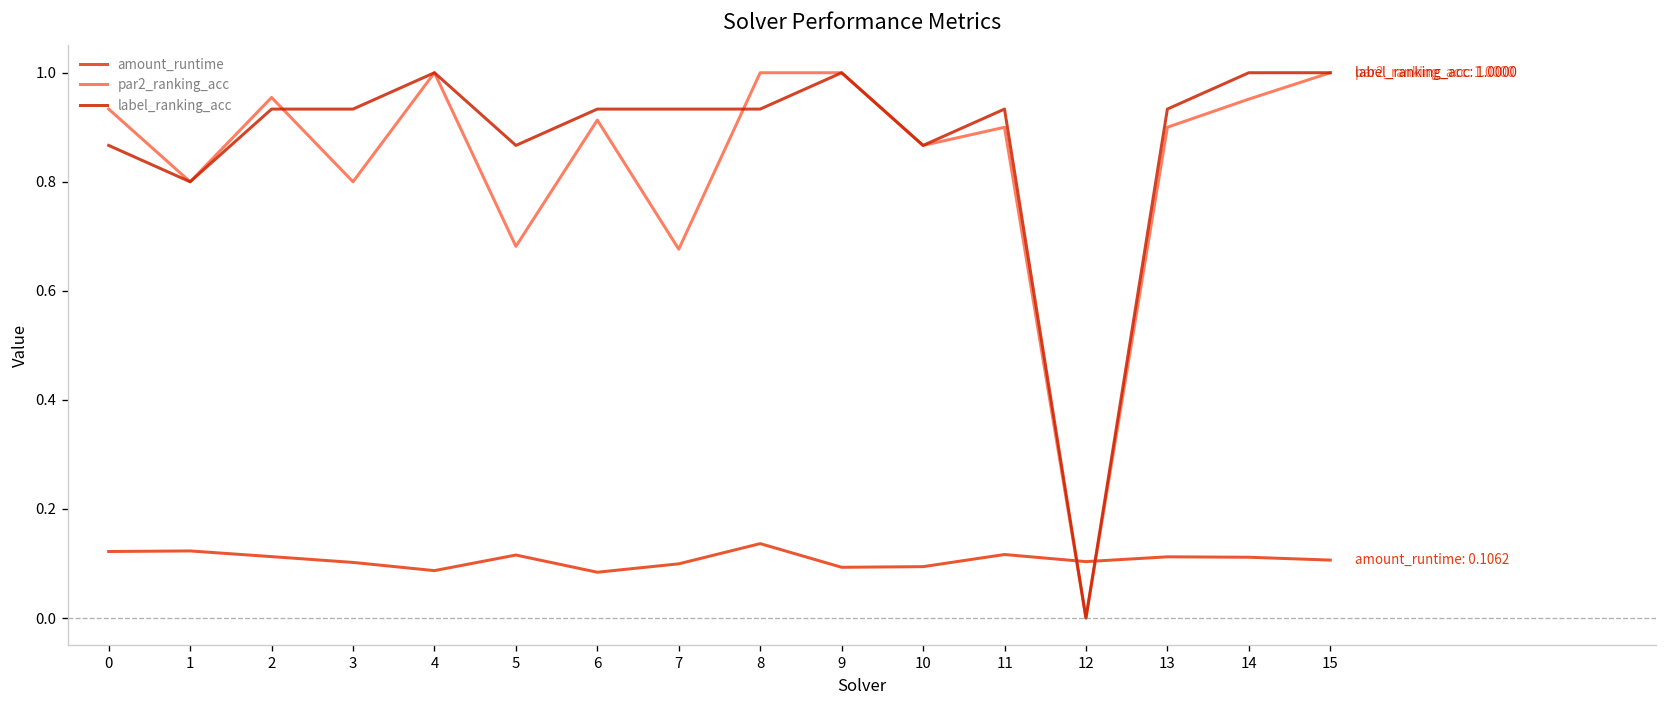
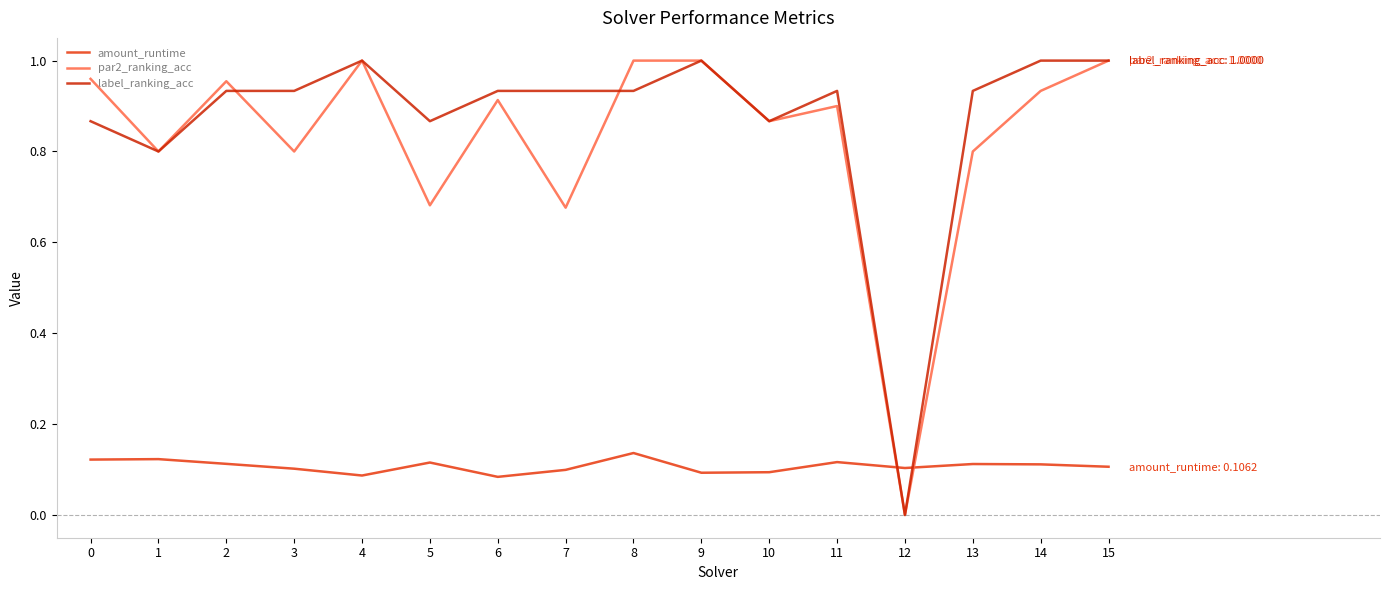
  {
    "par2_ranking_acc": {
-     "0": 0.93,
+     "0": 0.96,
      "2": 0.95,
      "3": 0.80,
      "5": 0.68,
      "6": 0.91,
      "7": 0.68,
      "8": 1.00,
      "11": 0.90,
-     "13": 0.9,
-     "14": 0.95
+     "13": 0.8,
+     "14": 0.93
    }
  }
